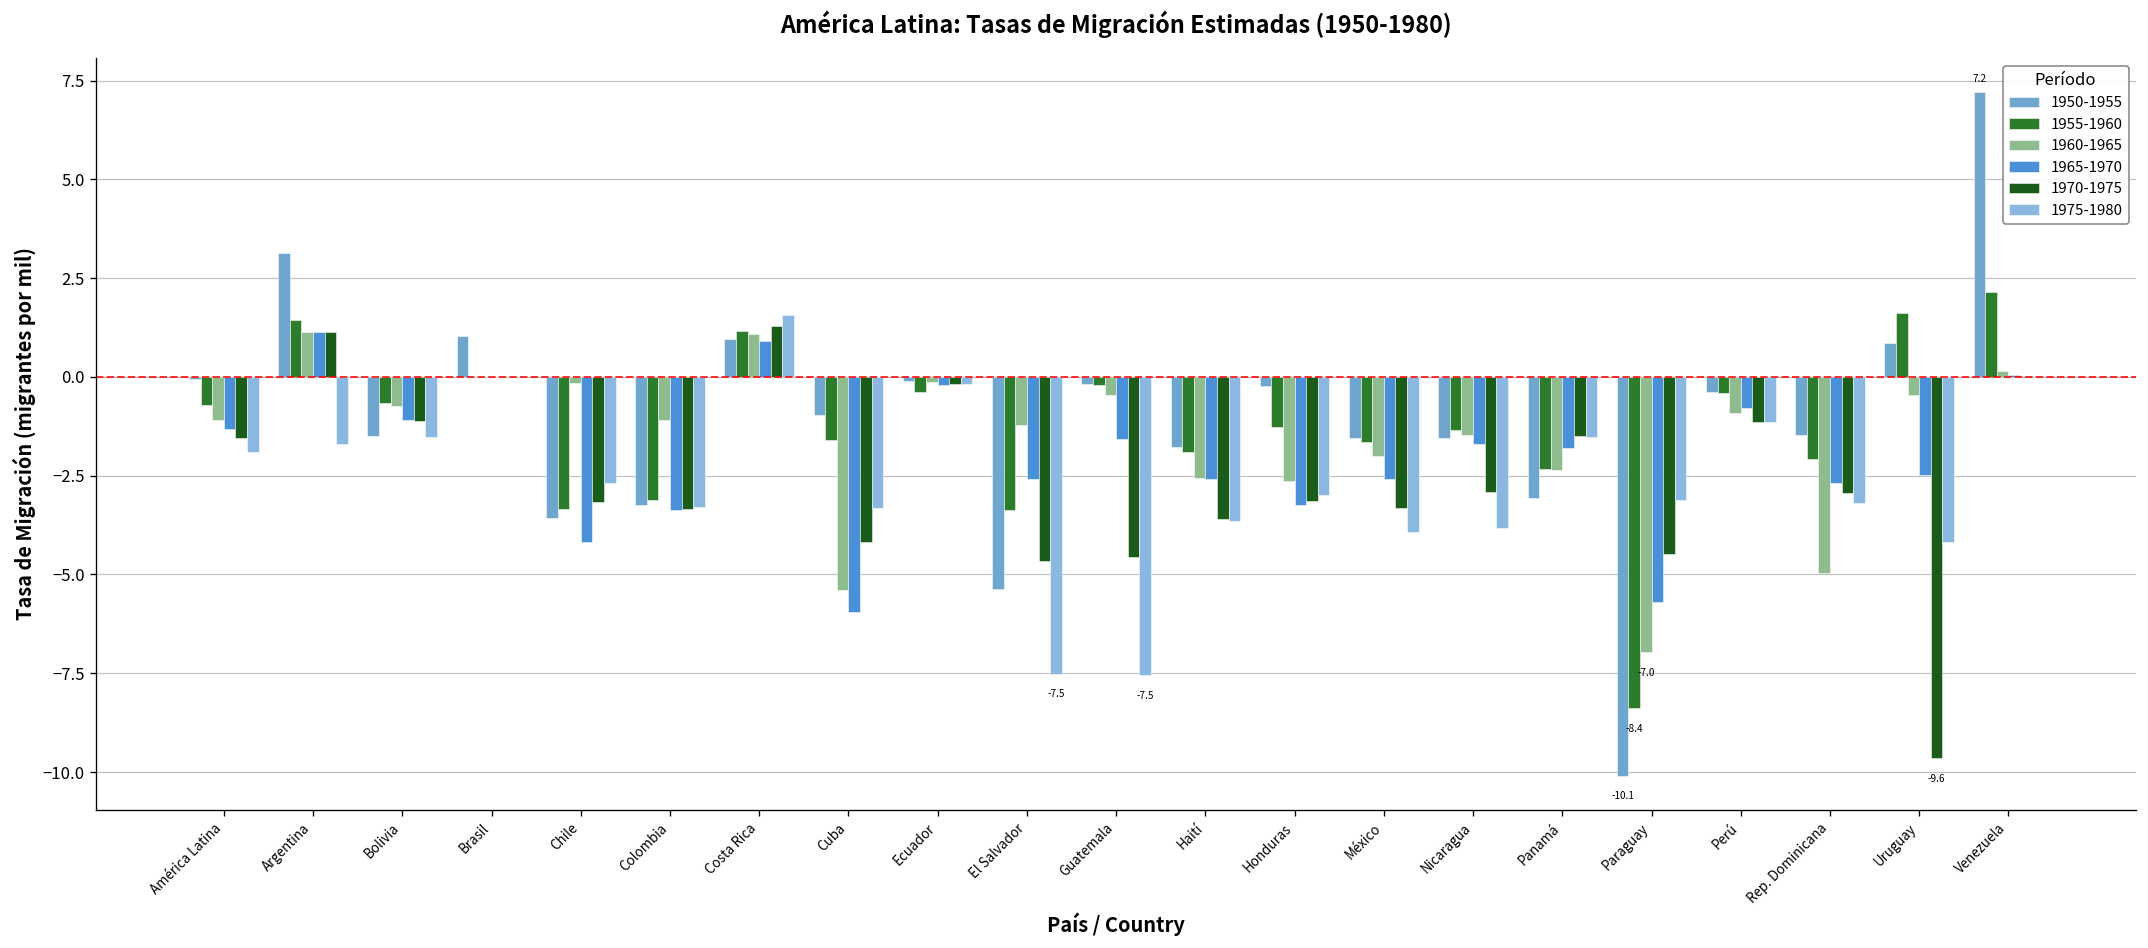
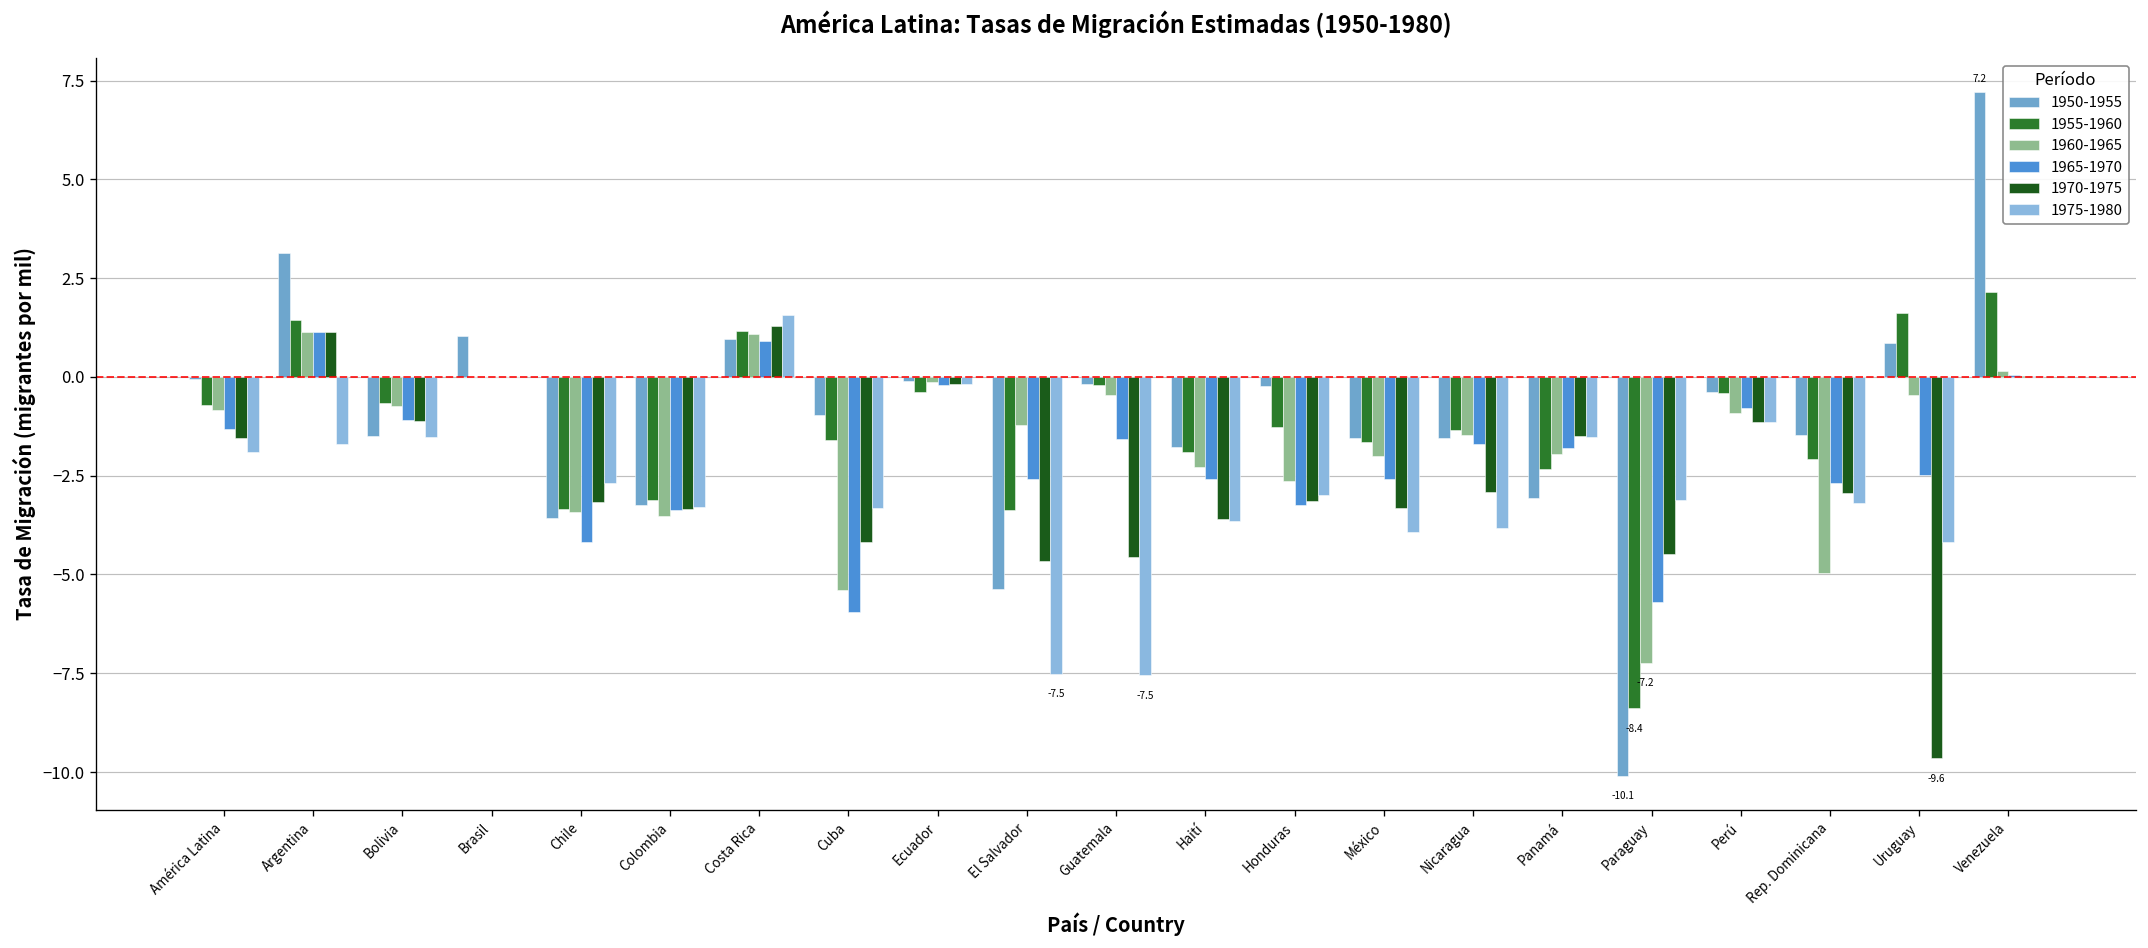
  {
    "1960-1965": {
-     "América Latina": -1.1,
-     "Chile": -0.2,
-     "Colombia": -1.1,
-     "Haití": -2.6,
-     "Panamá": -2.4,
-     "Paraguay": -7.0
+     "América Latina": -0.8,
+     "Chile": -3.4,
+     "Colombia": -3.5,
+     "Haití": -2.3,
+     "Panamá": -1.9,
+     "Paraguay": -7.2
    }
  }
